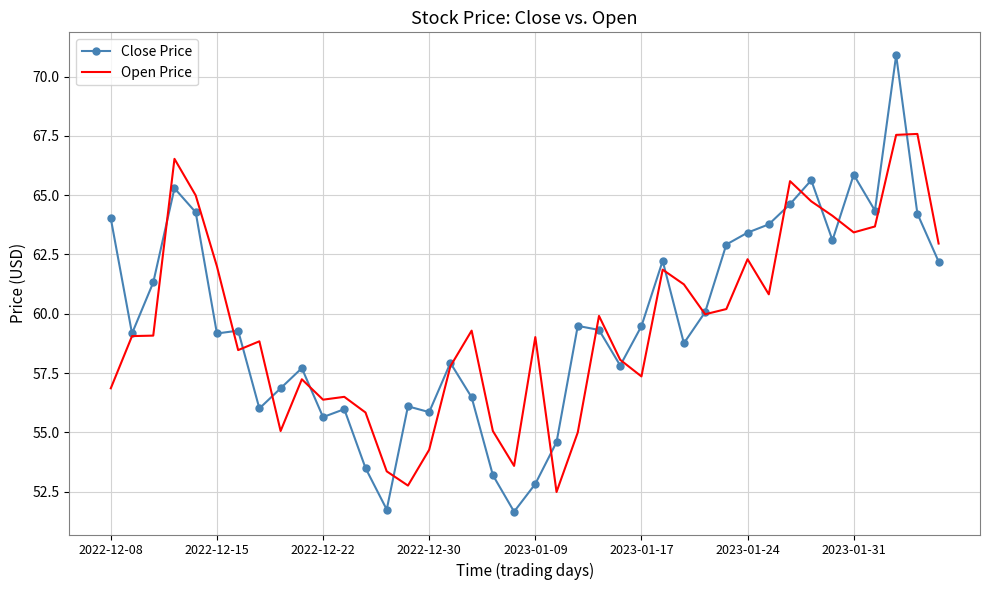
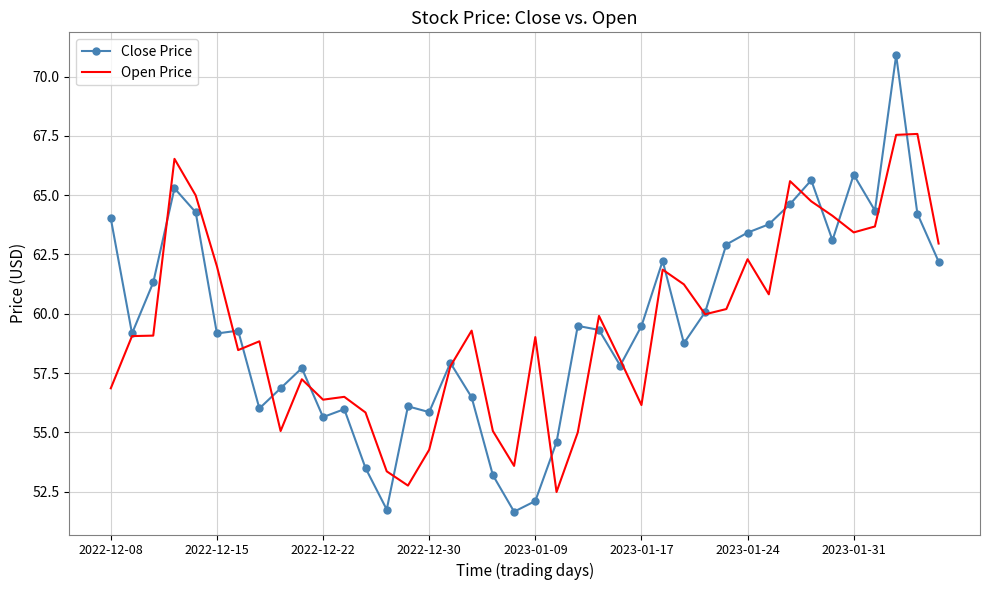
  {
    "Close Price": {
      "2022-12-08": 64.0,
      "2022-12-15": 59.2,
      "2022-12-22": 55.6,
      "2022-12-30": 55.9,
-     "2023-01-09": 52.8,
+     "2023-01-09": 52.1,
      "2023-01-17": 59.5,
      "2023-01-24": 63.4,
      "2023-01-31": 65.9
    },
    "Open Price": {
      "2022-12-08": 56.9,
      "2022-12-15": 62.0,
      "2022-12-22": 56.4,
      "2022-12-30": 54.3,
      "2023-01-09": 59.0,
-     "2023-01-17": 57.4,
+     "2023-01-17": 56.2,
      "2023-01-24": 62.3,
      "2023-01-31": 63.4
    }
  }
